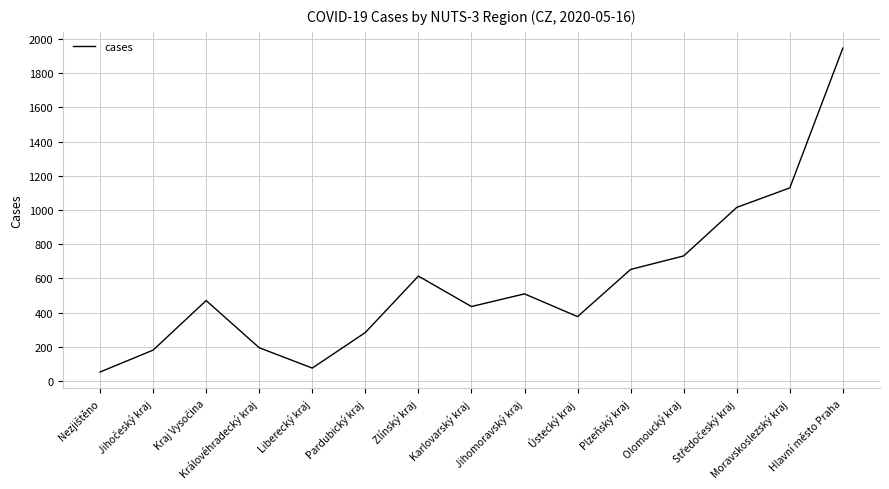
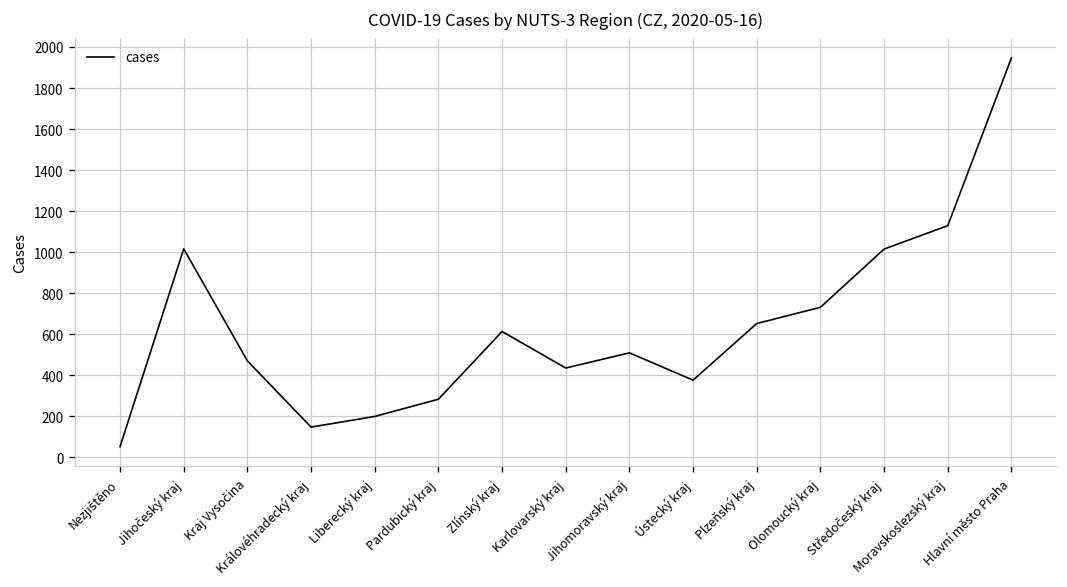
  {
    "Nezjištěno": 50,
-   "Jihočeský kraj": 180,
+   "Jihočeský kraj": 1020,
    "Kraj Vysočina": 470,
-   "Královéhradecký kraj": 190,
-   "Liberecký kraj": 80,
+   "Královéhradecký kraj": 150,
+   "Liberecký kraj": 200,
    "Pardubický kraj": 280,
    "Zlínský kraj": 610,
    "Karlovarský kraj": 440,
    "Jihomoravský kraj": 510,
    "Ústecký kraj": 380,
    "Plzeňský kraj": 650,
    "Olomoucký kraj": 730,
    "Středočeský kraj": 1020,
    "Moravskoslezský kraj": 1130,
    "Hlavní město Praha": 1950
  }
